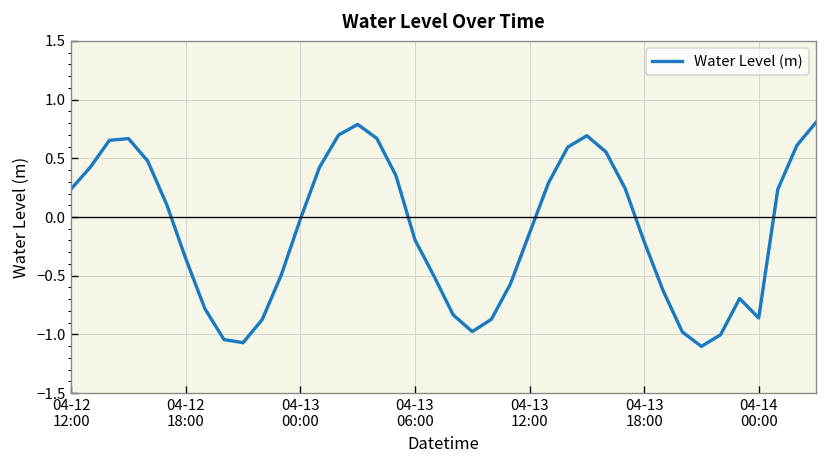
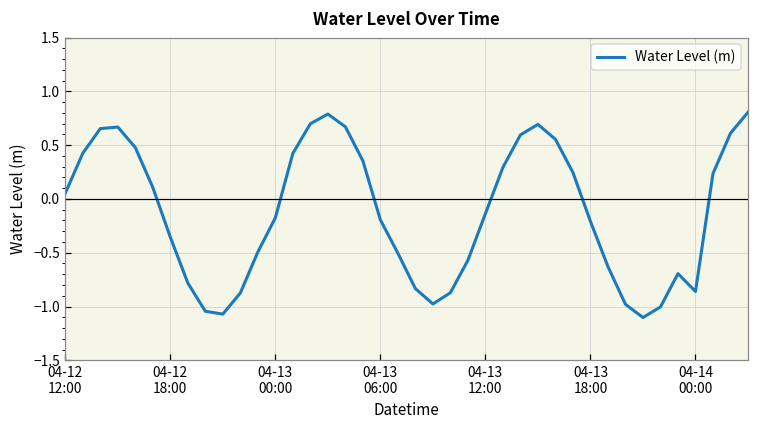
  {
-   "04-12 12:00": 0.2,
+   "04-12 12:00": 0.1,
    "04-12 18:00": -0.4,
-   "04-13 00:00": 0.0,
+   "04-13 00:00": -0.2,
    "04-13 06:00": -0.2,
    "04-13 12:00": -0.1,
    "04-13 18:00": -0.2,
    "04-14 00:00": -0.9
  }
